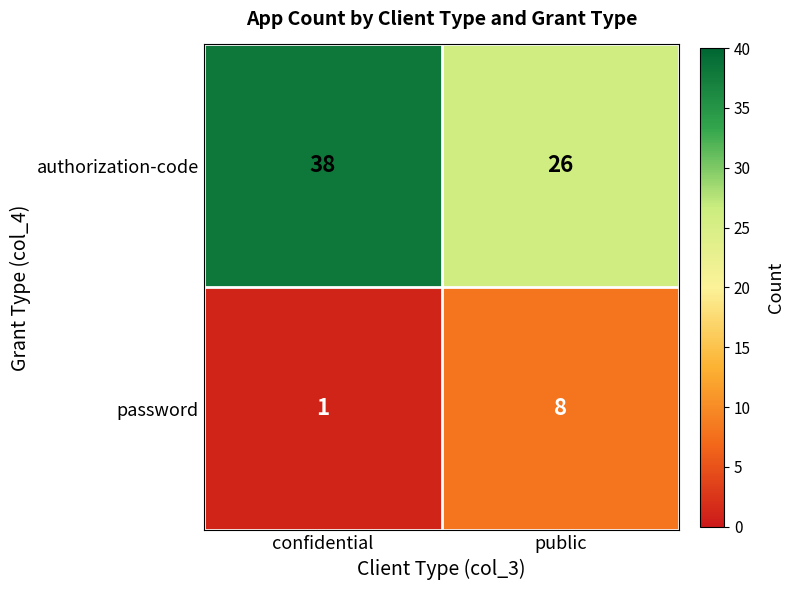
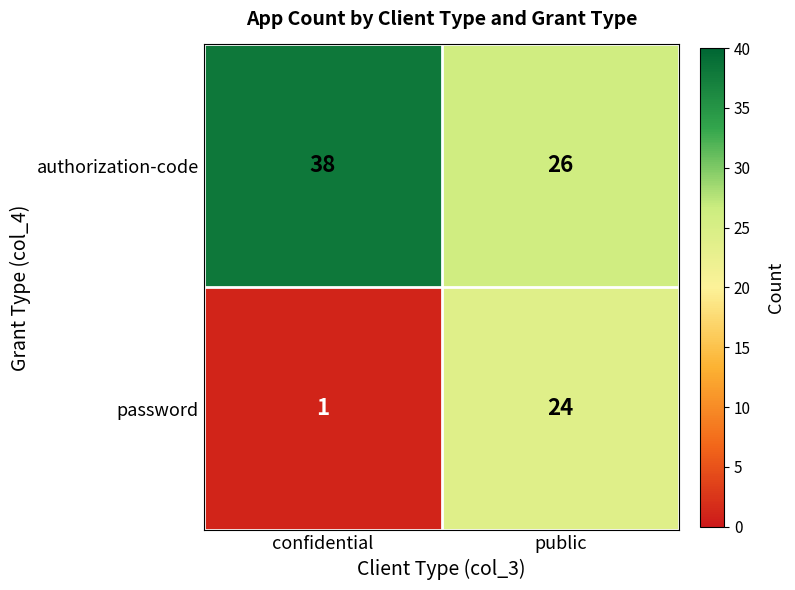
  {
    "authorization-code": {
      "confidential": 38,
      "public": 26
    },
    "password": {
      "confidential": 1,
-     "public": 8
+     "public": 24
    }
  }
